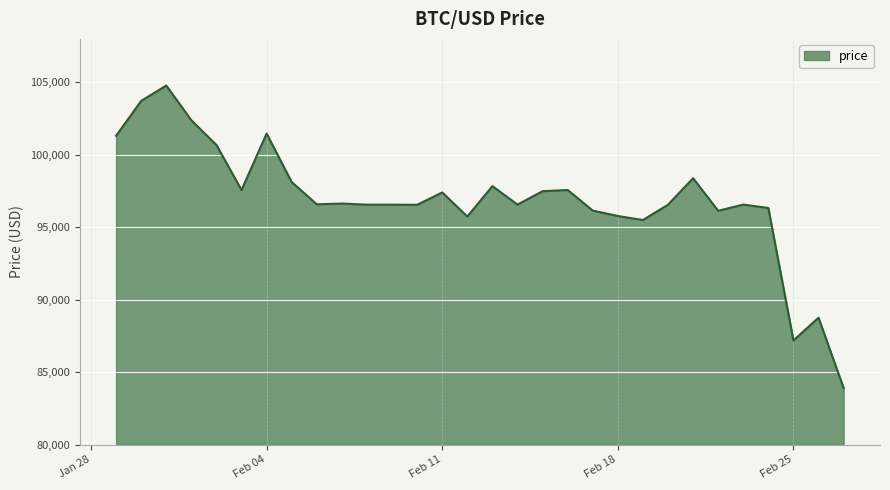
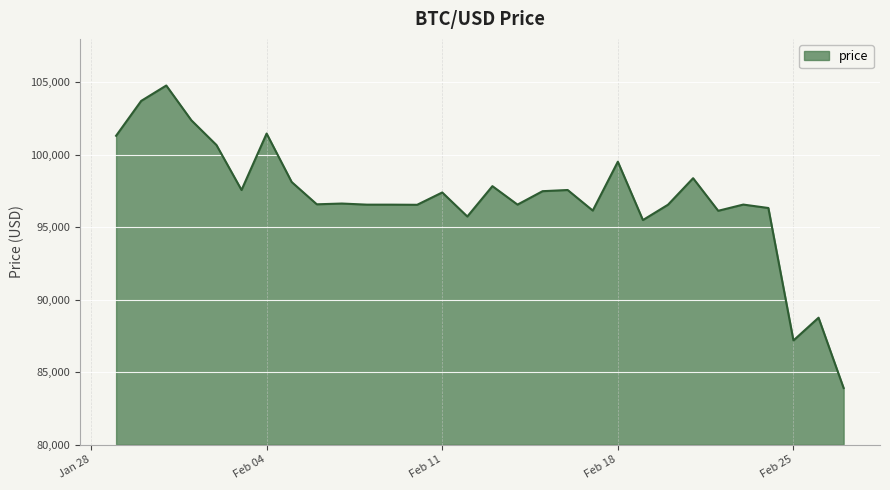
  {
    "Feb 04": "101,500",
    "Feb 11": "97,400",
-   "Feb 18": "95,800",
+   "Feb 18": "99,500",
    "Feb 25": "87,200"
  }
